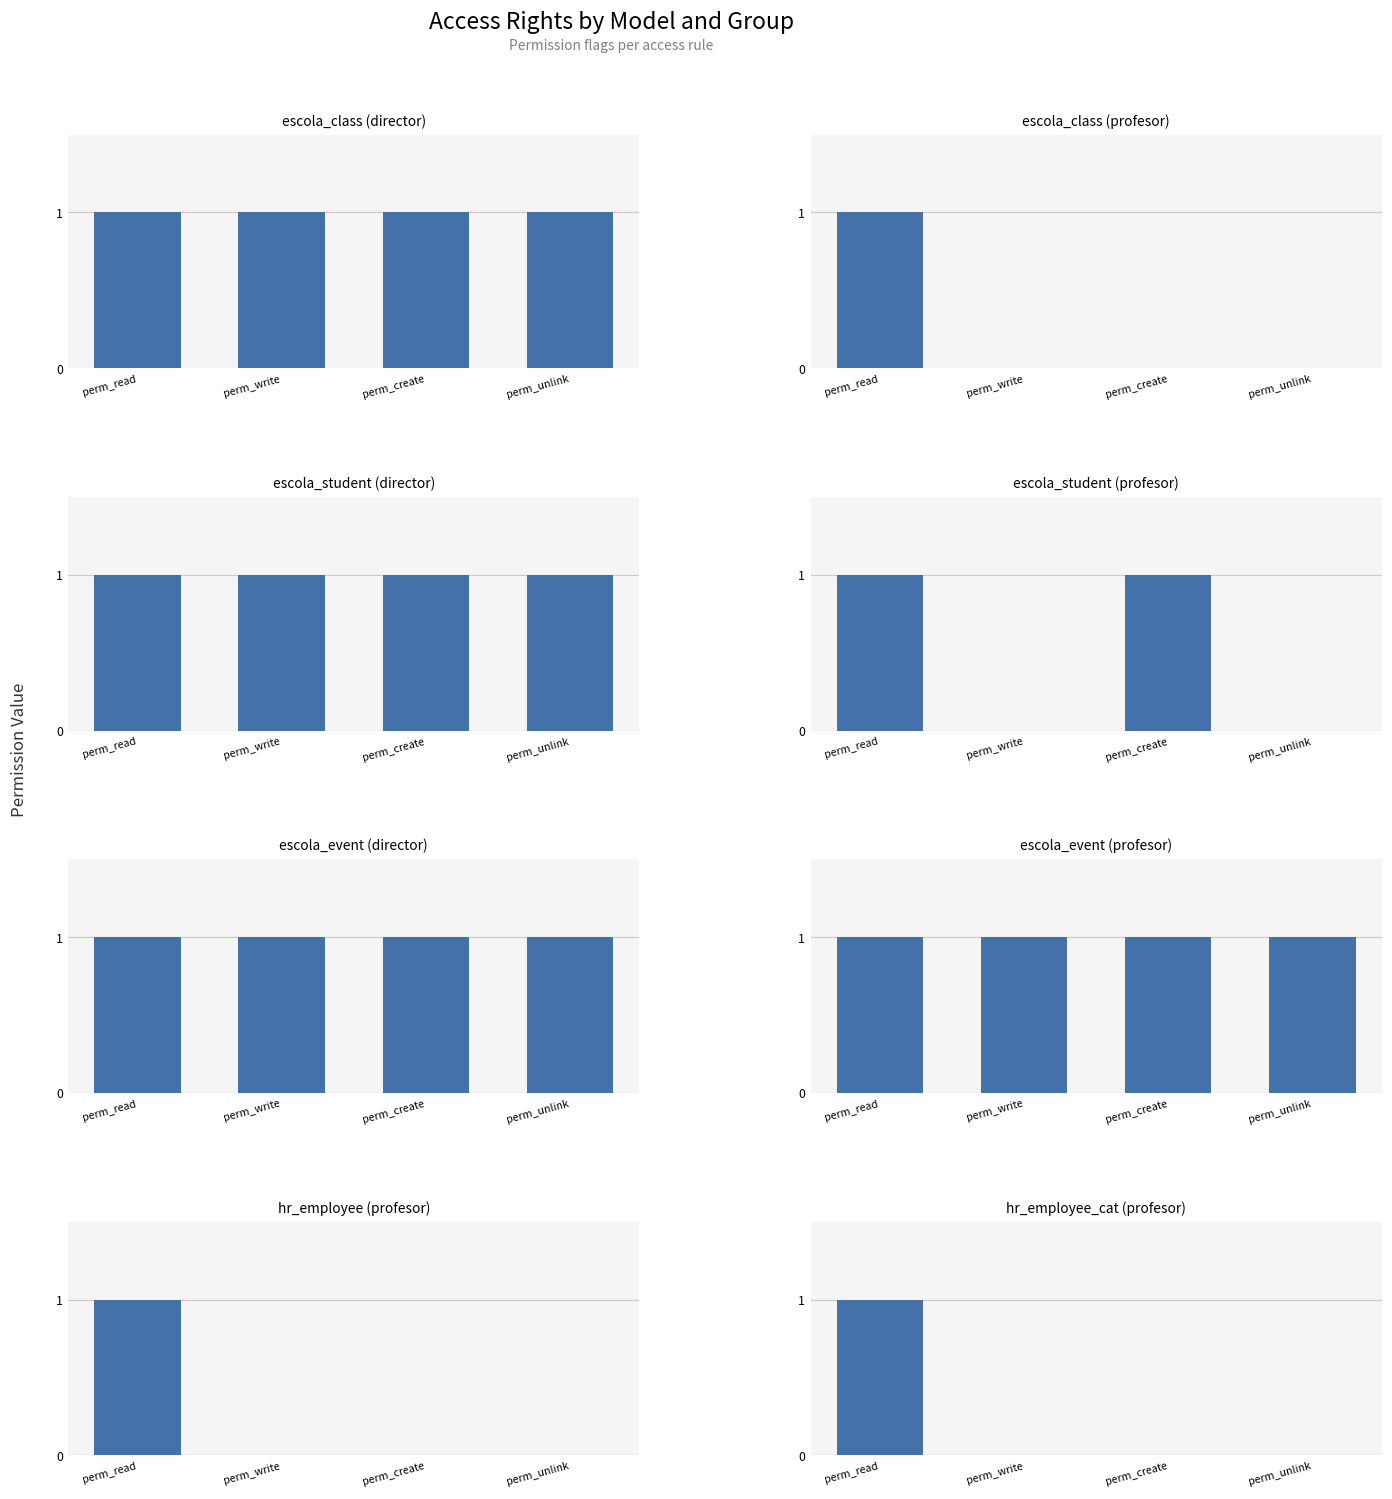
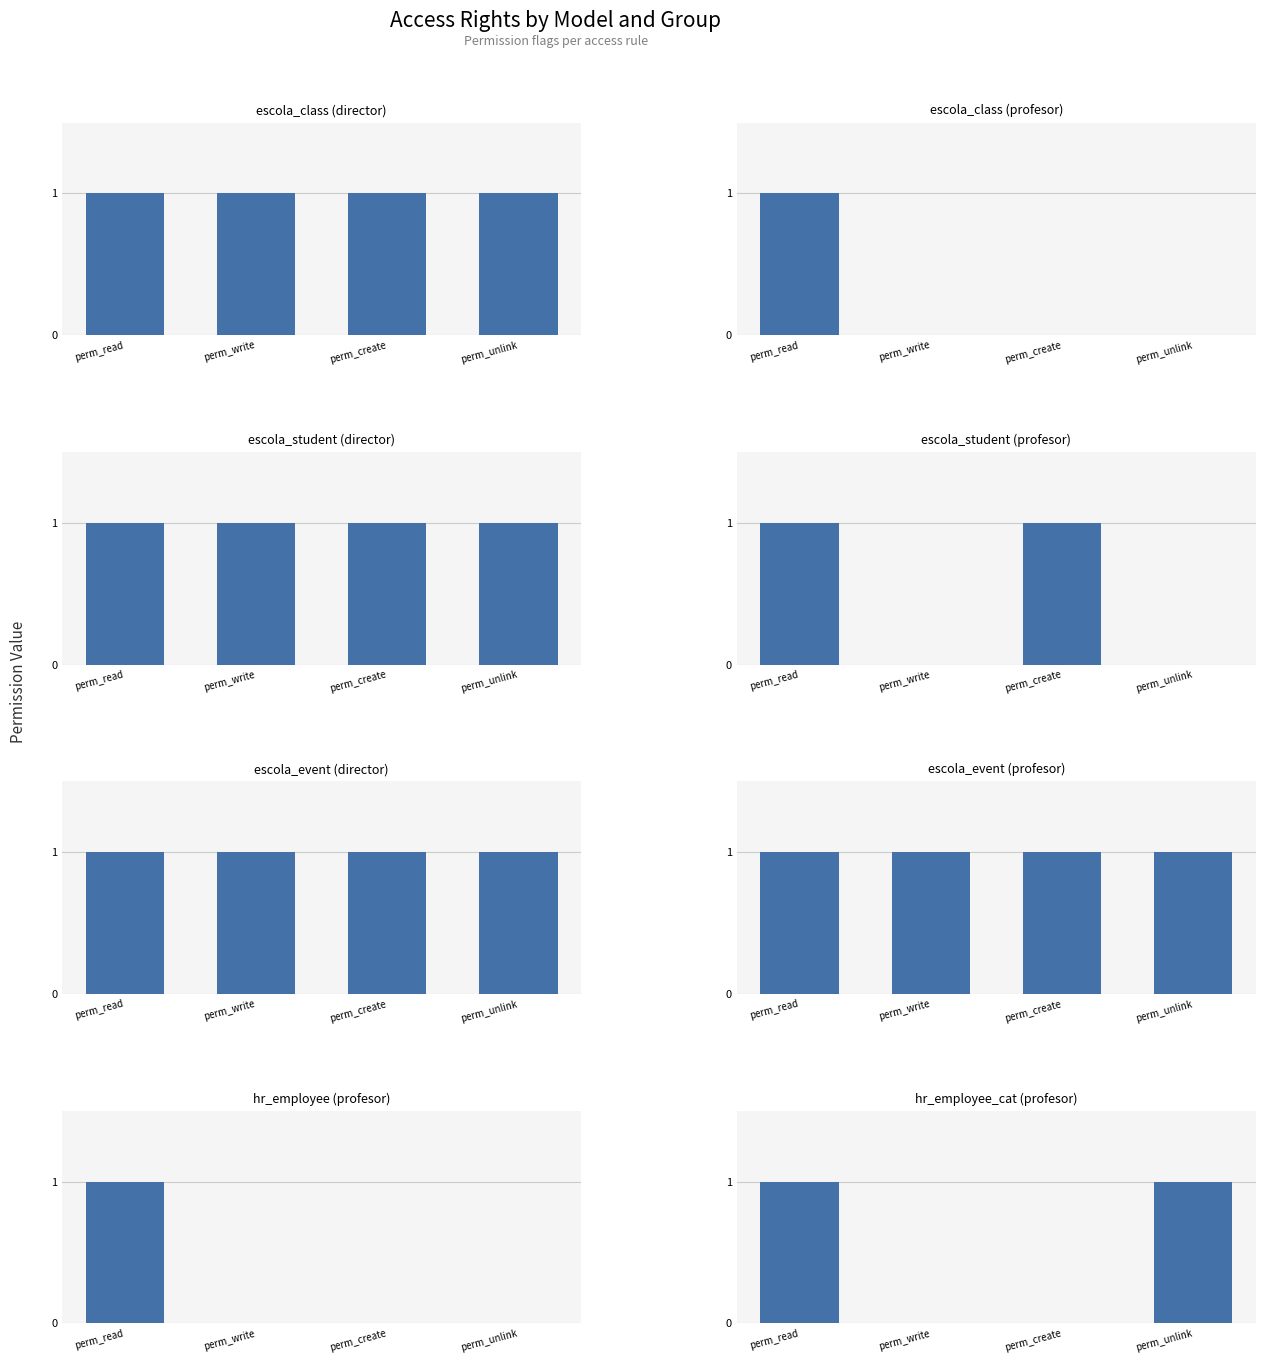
  {
    "escola_class (director)": {
      "perm_read": 1.00,
      "perm_write": 1.00,
      "perm_create": 1.00,
      "perm_unlink": 1.00
    },
    "escola_class (profesor)": {
      "perm_read": 1.00,
      "perm_write": 0.00,
      "perm_create": 0.00,
      "perm_unlink": 0.00
    },
    "escola_student (director)": {
      "perm_read": 1.00,
      "perm_write": 1.00,
      "perm_create": 1.00,
      "perm_unlink": 1.00
    },
    "escola_student (profesor)": {
      "perm_read": 1.00,
      "perm_write": 0.00,
      "perm_create": 1.00,
      "perm_unlink": 0.00
    },
    "escola_event (director)": {
      "perm_read": 1.00,
      "perm_write": 1.00,
      "perm_create": 1.00,
      "perm_unlink": 1.00
    },
    "escola_event (profesor)": {
      "perm_read": 1.00,
      "perm_write": 1.00,
      "perm_create": 1.00,
      "perm_unlink": 1.00
    },
    "hr_employee (profesor)": {
      "perm_read": 1.00,
      "perm_write": 0.00,
      "perm_create": 0.00,
      "perm_unlink": 0.00
    },
    "hr_employee_cat (profesor)": {
      "perm_read": 1,
      "perm_write": 0,
      "perm_create": 0,
-     "perm_unlink": 0
+     "perm_unlink": 1
    }
  }
